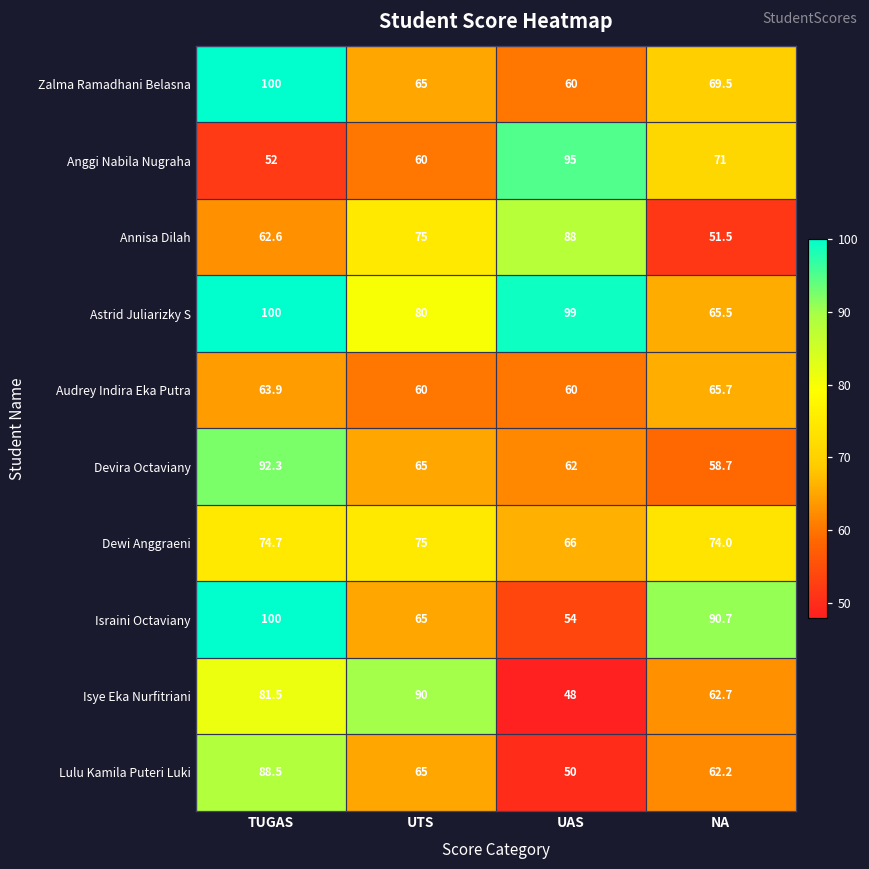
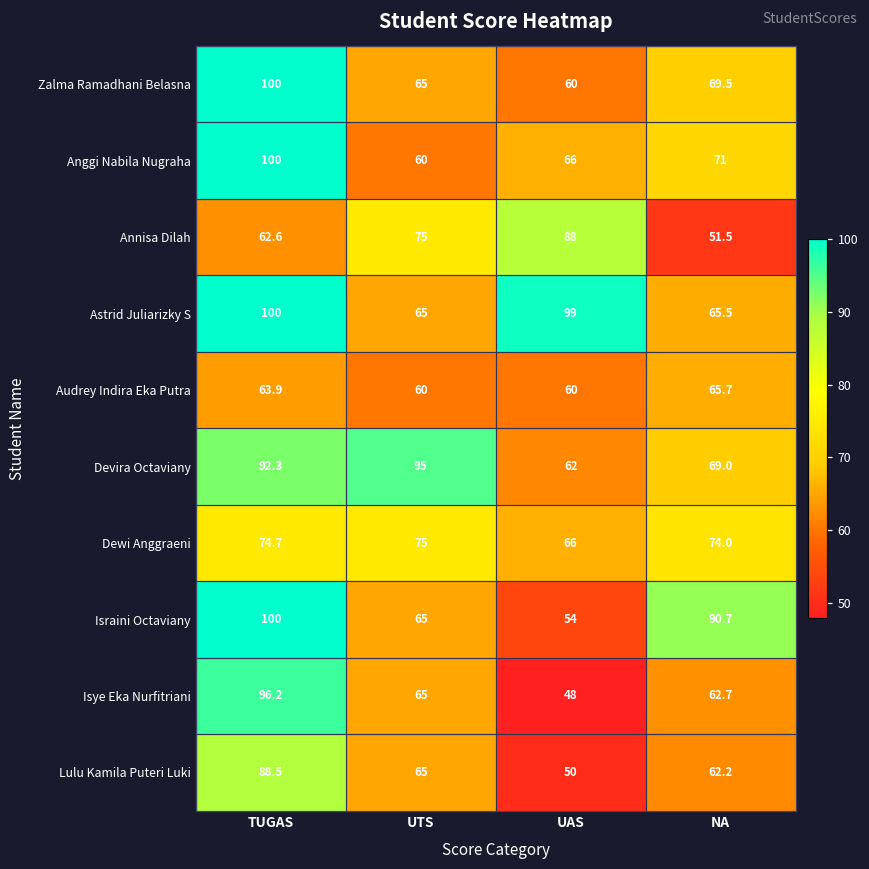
  {
    "Zalma Ramadhani Belasna": {
      "TUGAS": 100,
      "UTS": 65,
      "UAS": 60,
      "NA": 69.5
    },
    "Anggi Nabila Nugraha": {
-     "TUGAS": 52,
+     "TUGAS": 100,
      "UTS": 60,
-     "UAS": 95,
+     "UAS": 66,
      "NA": 71
    },
    "Annisa Dilah": {
      "TUGAS": 62.6,
      "UTS": 75,
      "UAS": 88,
      "NA": 51.5
    },
    "Astrid Juliarizky S": {
      "TUGAS": 100,
-     "UTS": 80,
+     "UTS": 65,
      "UAS": 99,
      "NA": 65.5
    },
    "Audrey Indira Eka Putra": {
      "TUGAS": 63.9,
      "UTS": 60,
      "UAS": 60,
      "NA": 65.7
    },
    "Devira Octaviany": {
      "TUGAS": 92.3,
-     "UTS": 65,
+     "UTS": 95,
      "UAS": 62,
-     "NA": 58.7
+     "NA": 69.0
    },
    "Dewi Anggraeni": {
      "TUGAS": 74.7,
      "UTS": 75,
      "UAS": 66,
      "NA": 74.0
    },
    "Israini Octaviany": {
      "TUGAS": 100,
      "UTS": 65,
      "UAS": 54,
      "NA": 90.7
    },
    "Isye Eka Nurfitriani": {
-     "TUGAS": 81.5,
-     "UTS": 90,
+     "TUGAS": 96.2,
+     "UTS": 65,
      "UAS": 48,
      "NA": 62.7
    },
    "Lulu Kamila Puteri Luki": {
      "TUGAS": 88.5,
      "UTS": 65,
      "UAS": 50,
      "NA": 62.2
    }
  }
